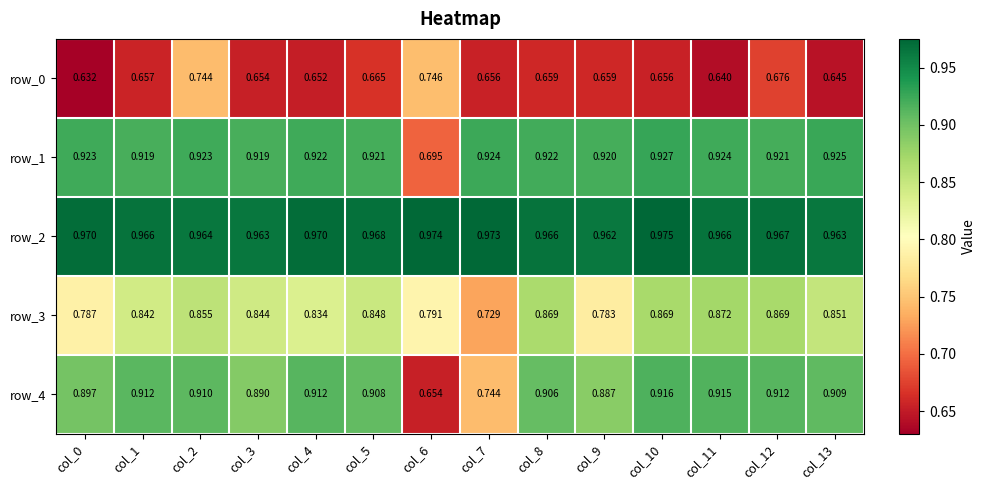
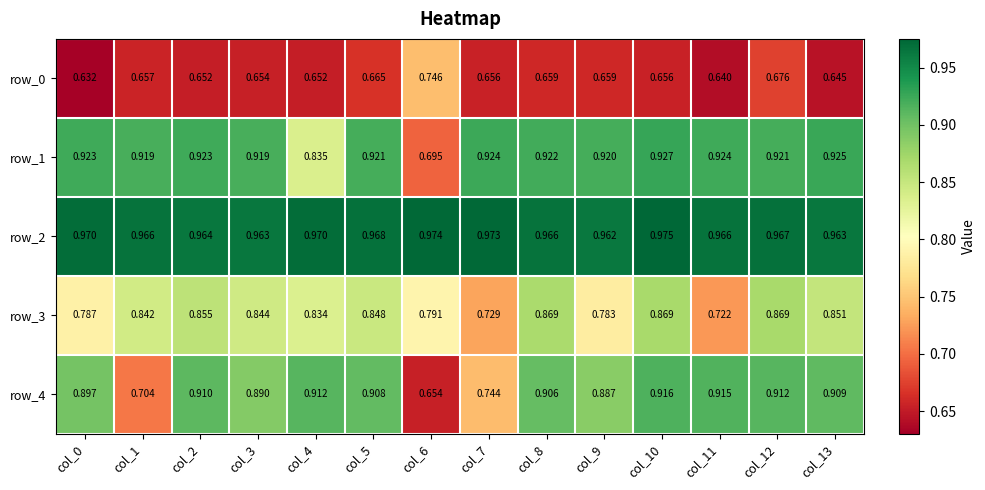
  {
    "row_0": {
      "col_0": 0.632,
      "col_1": 0.657,
-     "col_2": 0.744,
+     "col_2": 0.652,
      "col_3": 0.654,
      "col_4": 0.652,
      "col_5": 0.665,
      "col_6": 0.746,
      "col_7": 0.656,
      "col_8": 0.659,
      "col_9": 0.659,
      "col_10": 0.656,
      "col_11": 0.640,
      "col_12": 0.676,
      "col_13": 0.645
    },
    "row_1": {
      "col_0": 0.923,
      "col_1": 0.919,
      "col_2": 0.923,
      "col_3": 0.919,
-     "col_4": 0.922,
+     "col_4": 0.835,
      "col_5": 0.921,
      "col_6": 0.695,
      "col_7": 0.924,
      "col_8": 0.922,
      "col_9": 0.920,
      "col_10": 0.927,
      "col_11": 0.924,
      "col_12": 0.921,
      "col_13": 0.925
    },
    "row_2": {
      "col_0": 0.970,
      "col_1": 0.966,
      "col_2": 0.964,
      "col_3": 0.963,
      "col_4": 0.970,
      "col_5": 0.968,
      "col_6": 0.974,
      "col_7": 0.973,
      "col_8": 0.966,
      "col_9": 0.962,
      "col_10": 0.975,
      "col_11": 0.966,
      "col_12": 0.967,
      "col_13": 0.963
    },
    "row_3": {
      "col_0": 0.787,
      "col_1": 0.842,
      "col_2": 0.855,
      "col_3": 0.844,
      "col_4": 0.834,
      "col_5": 0.848,
      "col_6": 0.791,
      "col_7": 0.729,
      "col_8": 0.869,
      "col_9": 0.783,
      "col_10": 0.869,
-     "col_11": 0.872,
+     "col_11": 0.722,
      "col_12": 0.869,
      "col_13": 0.851
    },
    "row_4": {
      "col_0": 0.897,
-     "col_1": 0.912,
+     "col_1": 0.704,
      "col_2": 0.910,
      "col_3": 0.890,
      "col_4": 0.912,
      "col_5": 0.908,
      "col_6": 0.654,
      "col_7": 0.744,
      "col_8": 0.906,
      "col_9": 0.887,
      "col_10": 0.916,
      "col_11": 0.915,
      "col_12": 0.912,
      "col_13": 0.909
    }
  }
